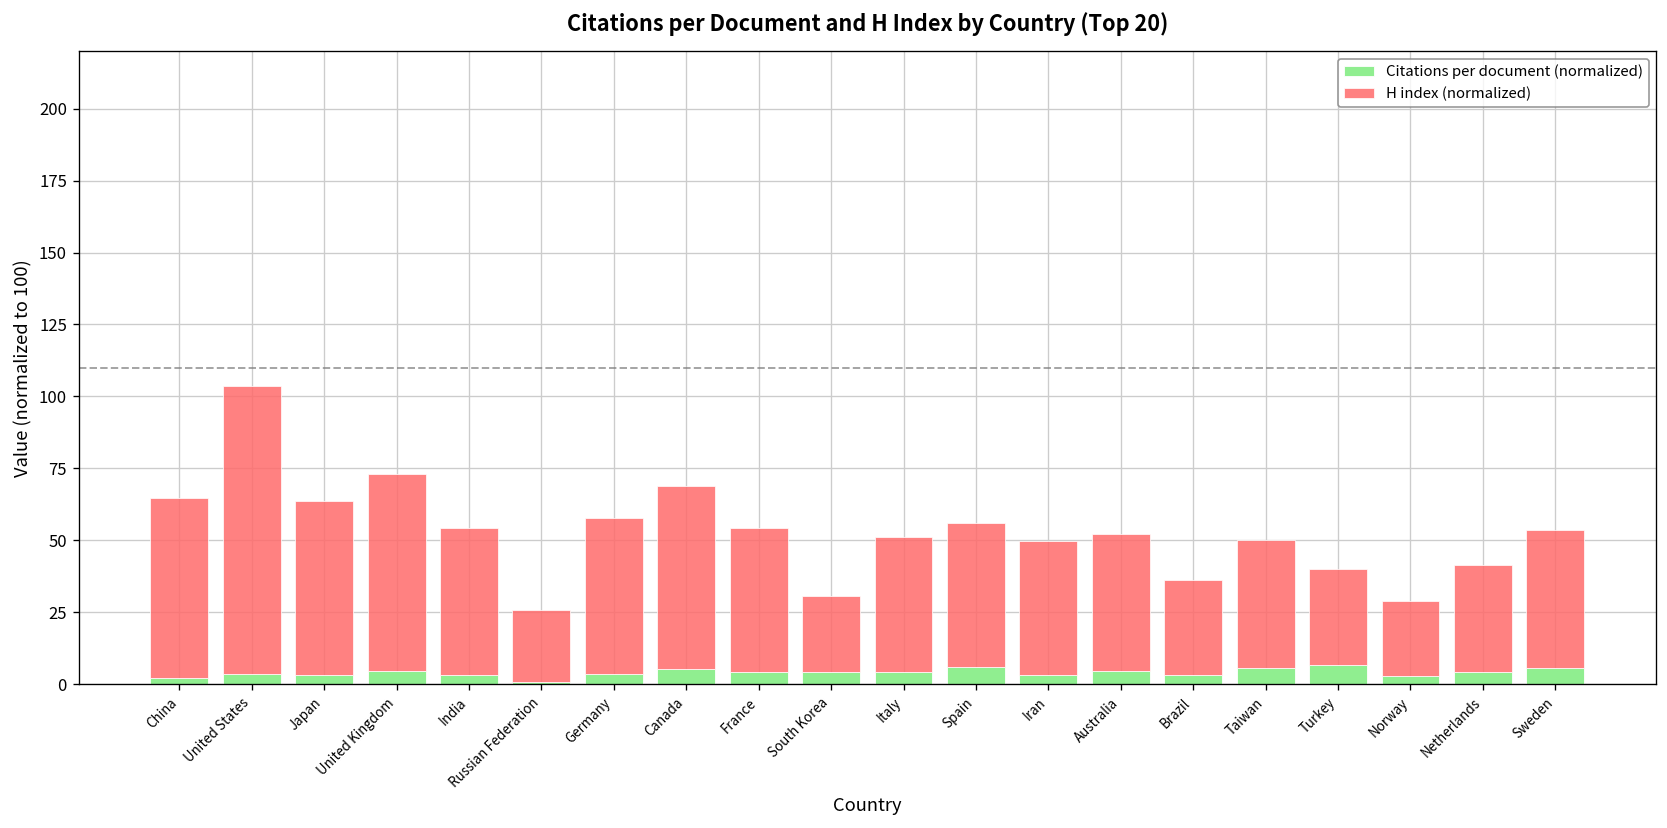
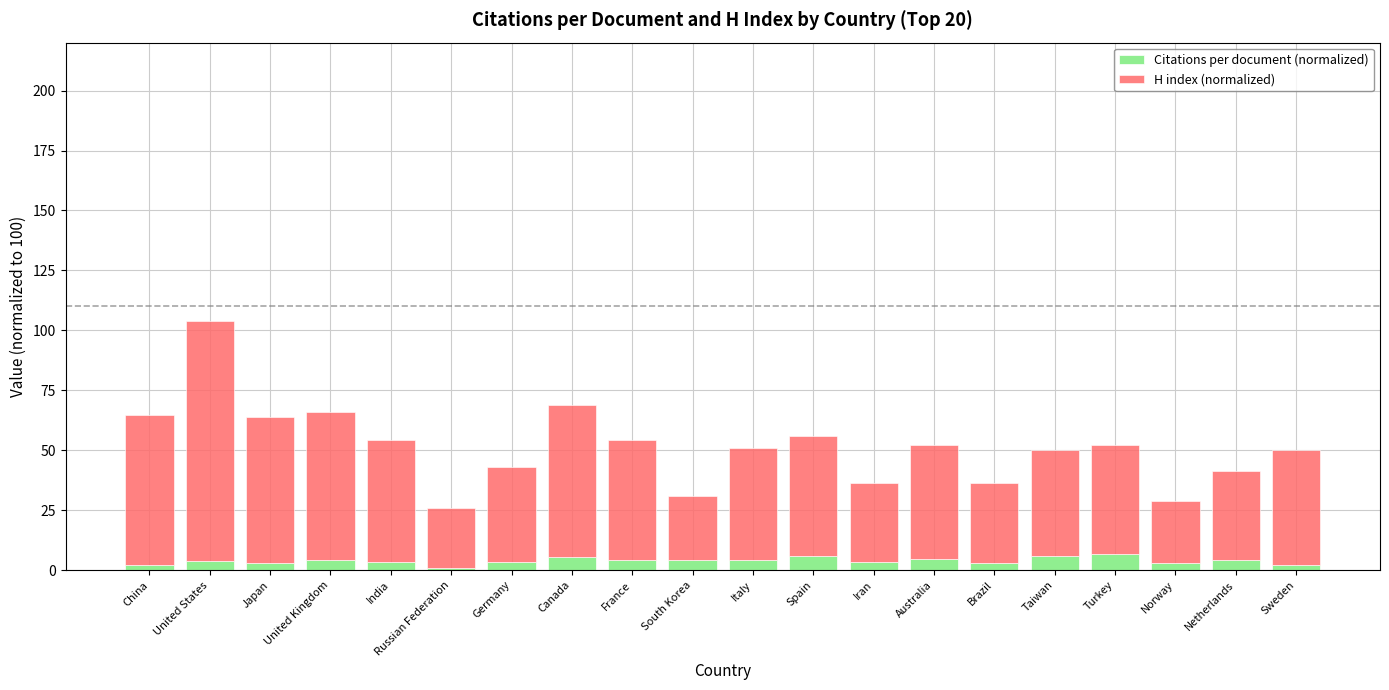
  {
    "Citations per document (normalized)": {
      "China": 2,
      "United States": 4,
      "Japan": 3,
      "United Kingdom": 4,
      "India": 3,
      "Germany": 4,
      "Canada": 5,
      "France": 4,
      "South Korea": 4,
      "Italy": 4,
      "Spain": 6,
      "Iran": 3,
      "Australia": 5,
      "Brazil": 3,
      "Taiwan": 6,
      "Turkey": 7,
      "Norway": 3,
      "Netherlands": 4,
-     "Sweden": 6
+     "Sweden": 2
    },
    "H index (normalized)": {
      "China": 63,
      "United States": 100,
      "Japan": 61,
-     "United Kingdom": 69,
+     "United Kingdom": 61,
      "India": 51,
      "Russian Federation": 25,
-     "Germany": 54,
+     "Germany": 39,
      "Canada": 64,
      "France": 50,
      "South Korea": 27,
      "Italy": 47,
      "Spain": 50,
-     "Iran": 46,
+     "Iran": 33,
      "Australia": 47,
      "Brazil": 33,
      "Taiwan": 44,
-     "Turkey": 33,
+     "Turkey": 46,
      "Norway": 26,
      "Netherlands": 37,
      "Sweden": 48
    }
  }
